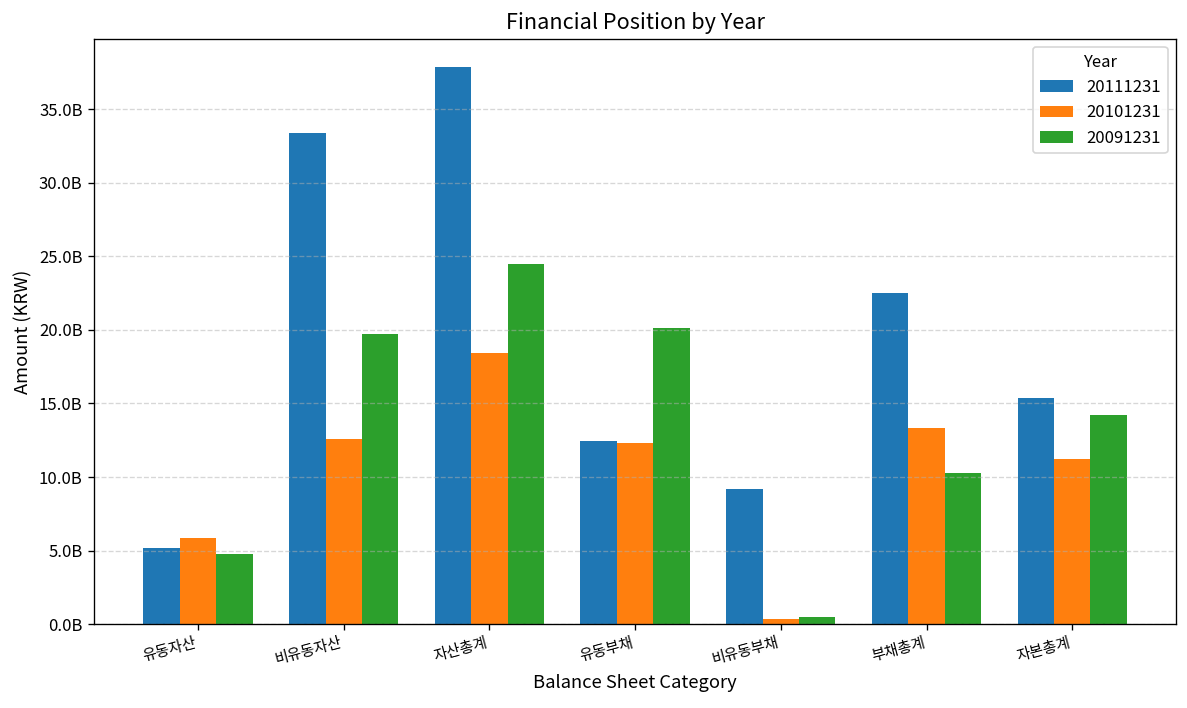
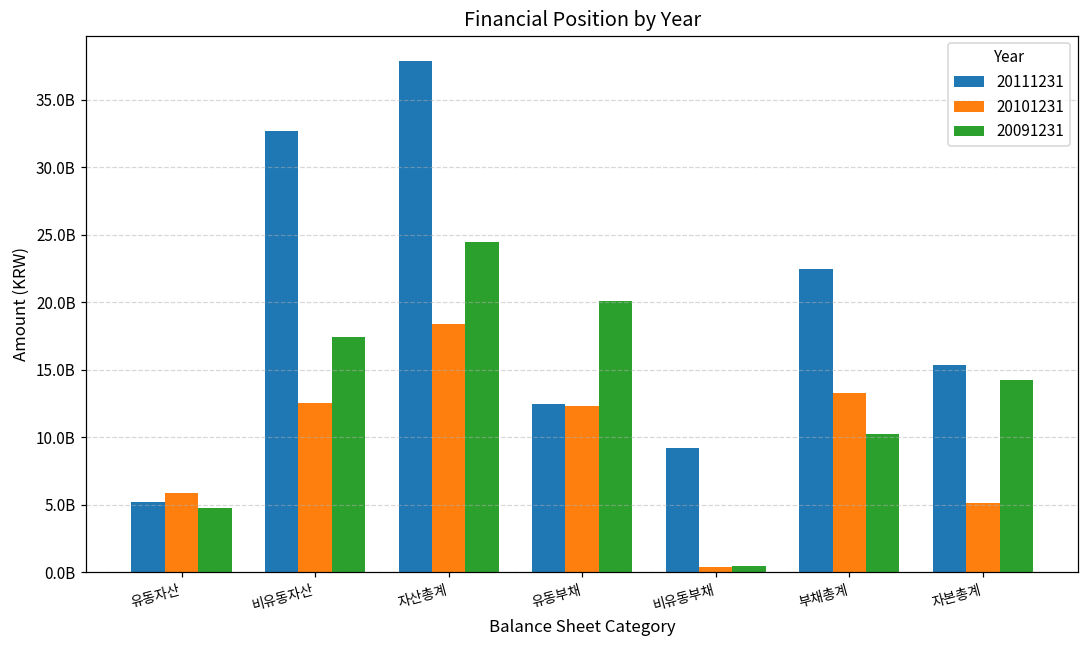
  {
    "20111231": {
      "유동자산": 5200000000,
-     "비유동자산": 33400000000,
+     "비유동자산": 32700000000,
      "자산총계": 37900000000,
      "유동부채": 12400000000,
      "비유동부채": 9200000000,
      "부채총계": 22500000000,
      "자본총계": 15400000000
    },
    "20101231": {
      "유동자산": 5900000000,
      "비유동자산": 12600000000,
      "자산총계": 18400000000,
      "유동부채": 12300000000,
      "비유동부채": 400000000,
      "부채총계": 13300000000,
-     "자본총계": 11200000000
+     "자본총계": 5100000000
    },
    "20091231": {
      "유동자산": 4700000000,
-     "비유동자산": 19700000000,
+     "비유동자산": 17400000000,
      "자산총계": 24500000000,
      "유동부채": 20100000000,
      "비유동부채": 500000000,
      "부채총계": 10300000000,
      "자본총계": 14200000000
    }
  }
